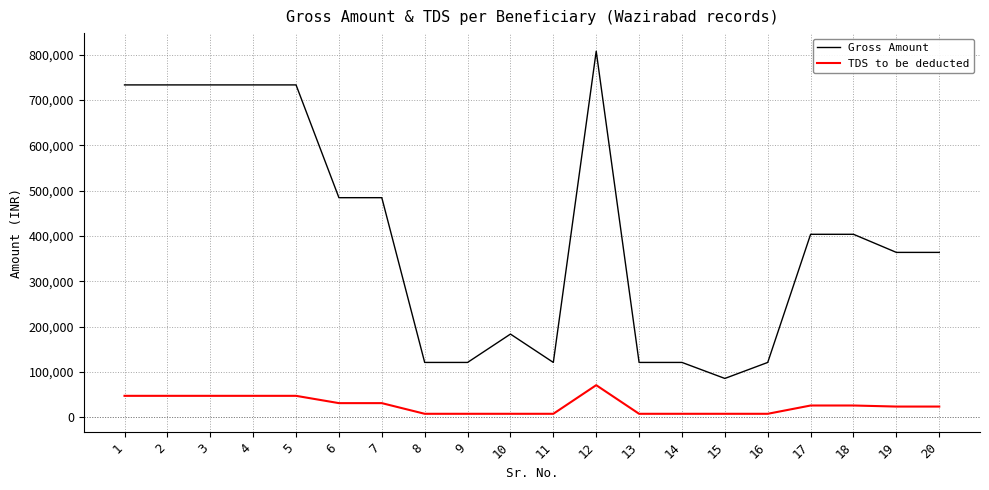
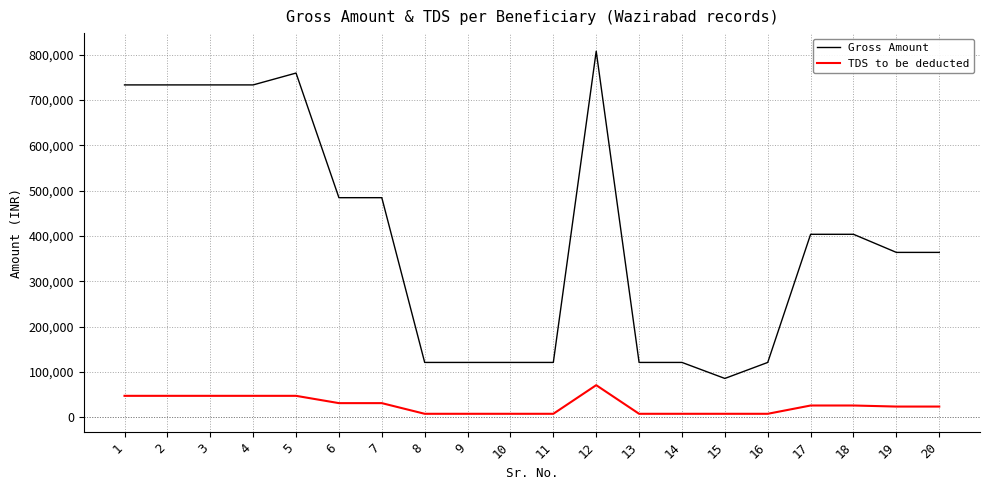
  {
    "Gross Amount": {
      "1": "730,000",
      "2": "730,000",
      "3": "730,000",
      "4": "730,000",
-     "5": "730,000",
+     "5": "760,000",
      "6": "480,000",
      "7": "480,000",
      "8": "120,000",
      "9": "120,000",
-     "10": "180,000",
+     "10": "120,000",
      "11": "120,000",
      "12": "810,000",
      "13": "120,000",
      "14": "120,000",
      "15": "90,000",
      "16": "120,000",
      "17": "400,000",
      "18": "400,000",
      "19": "360,000",
      "20": "360,000"
    },
    "TDS to be deducted": {
      "1": "50,000",
      "2": "50,000",
      "3": "50,000",
      "4": "50,000",
      "5": "50,000",
      "6": "30,000",
      "7": "30,000",
      "8": "10,000",
      "9": "10,000",
      "10": "10,000",
      "11": "10,000",
      "12": "70,000",
      "13": "10,000",
      "14": "10,000",
      "15": "10,000",
      "16": "10,000",
      "17": "30,000",
      "18": "30,000",
      "19": "20,000",
      "20": "20,000"
    }
  }
